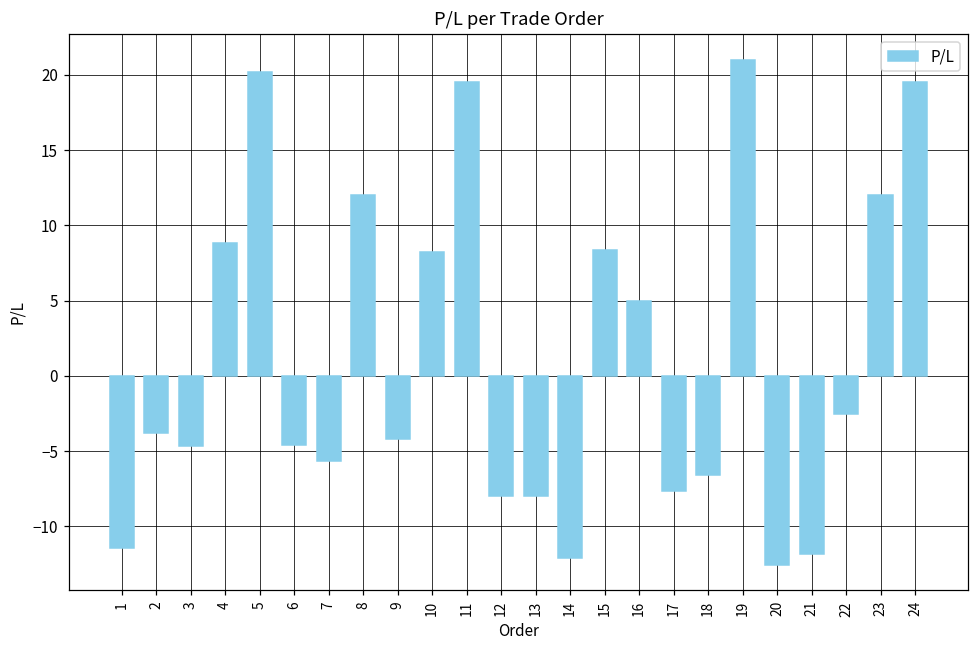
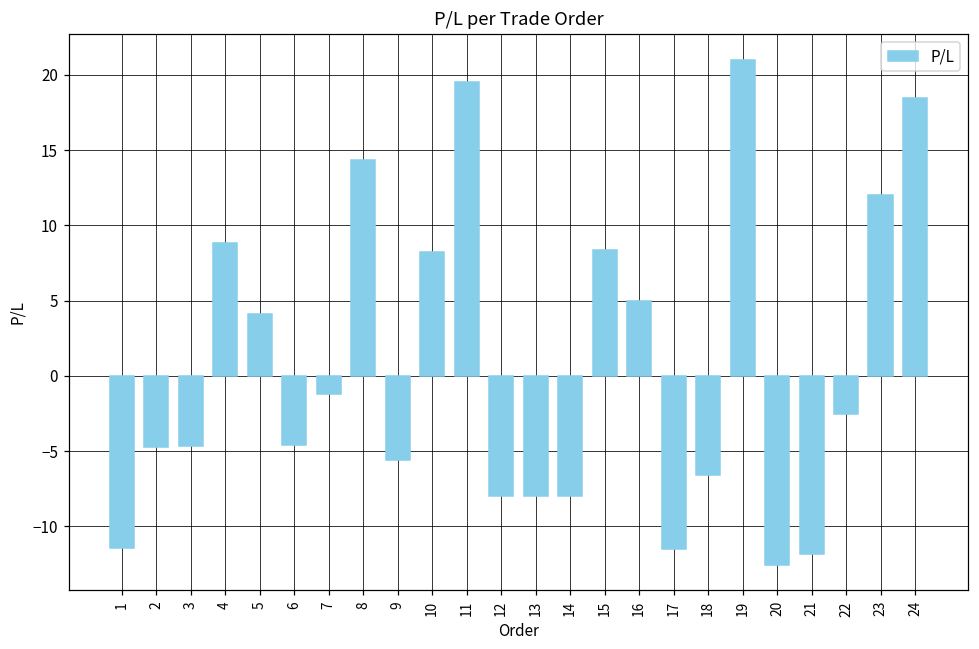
  {
    "1": -11.5,
-   "2": -3.8,
+   "2": -4.7,
    "3": -4.7,
    "4": 8.8,
-   "5": 20.2,
+   "5": 4.1,
    "6": -4.6,
-   "7": -5.6,
-   "8": 12.0,
-   "9": -4.2,
+   "7": -1.2,
+   "8": 14.4,
+   "9": -5.6,
    "10": 8.2,
    "11": 19.5,
    "12": -8.0,
    "13": -8.0,
-   "14": -12.1,
+   "14": -8.0,
    "15": 8.4,
    "16": 5.0,
-   "17": -7.7,
+   "17": -11.5,
    "18": -6.6,
    "19": 21.0,
    "20": -12.6,
    "21": -11.8,
    "22": -2.6,
    "23": 12.0,
-   "24": 19.6
+   "24": 18.4
  }
